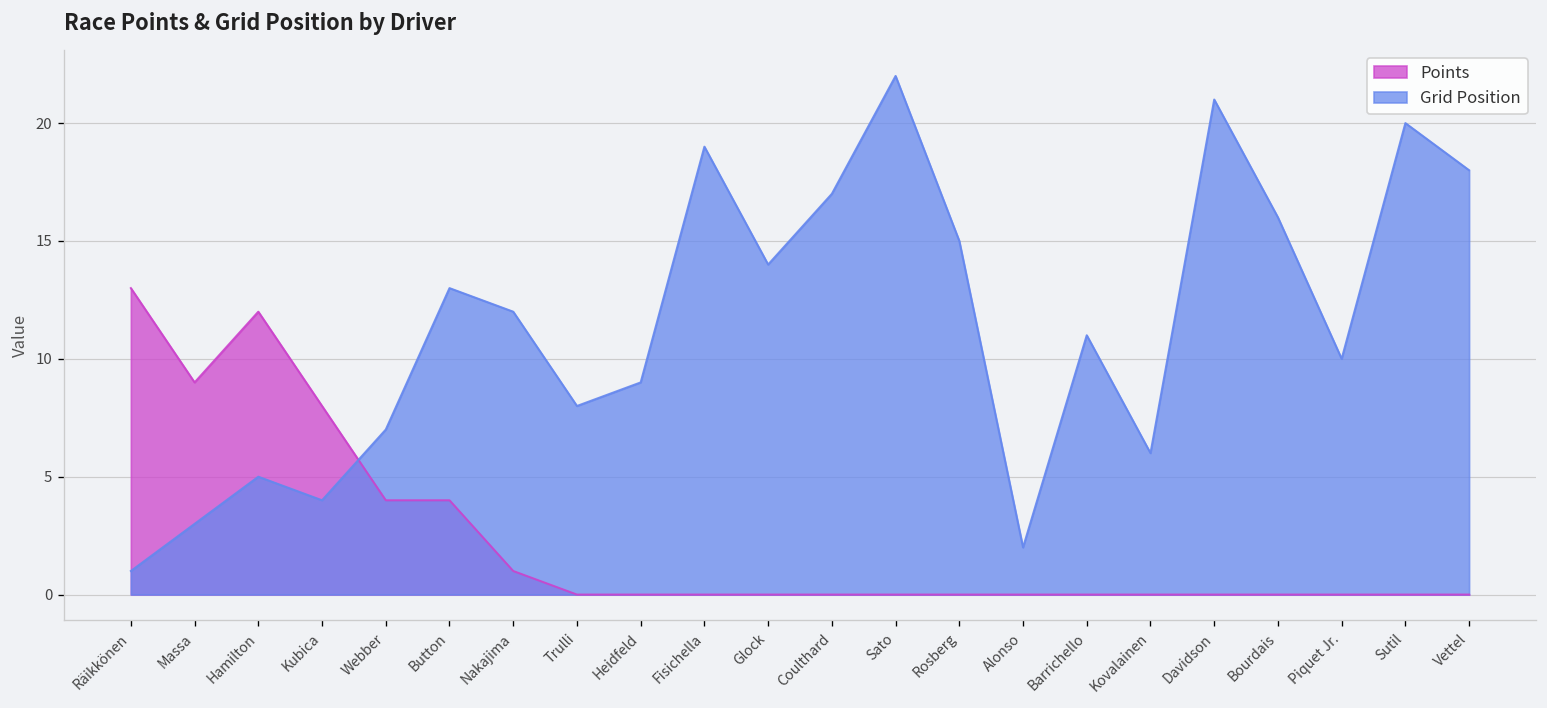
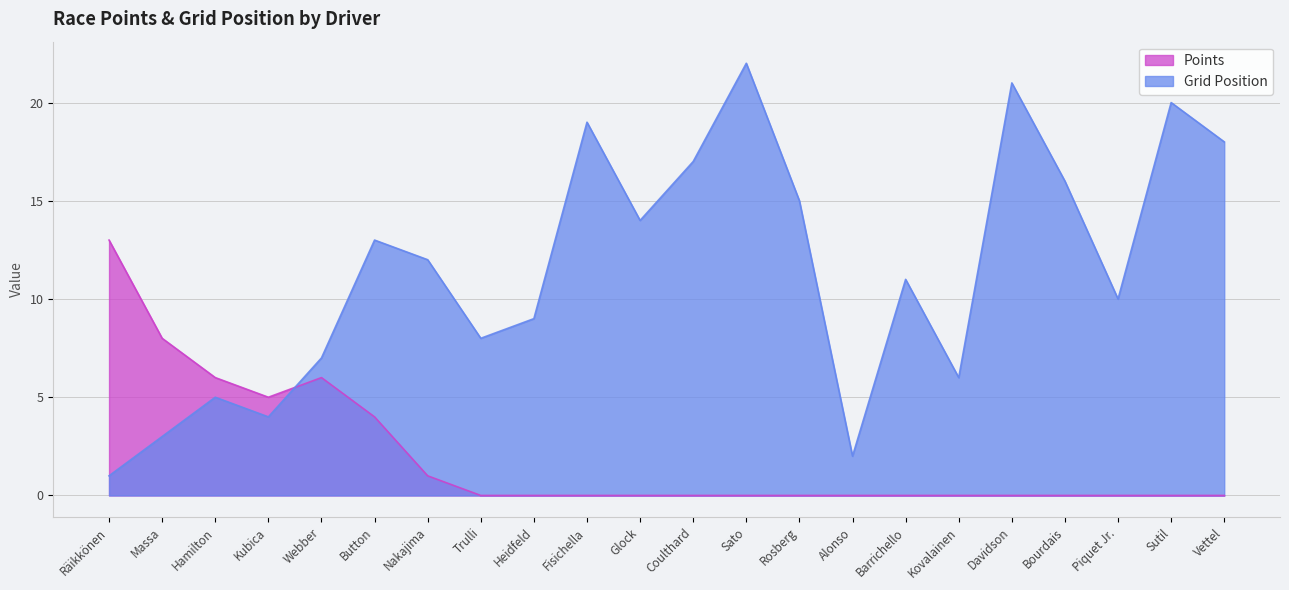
  {
    "Points": {
      "Räikkönen": 13,
-     "Massa": 9,
-     "Hamilton": 12,
-     "Kubica": 8,
-     "Webber": 4,
+     "Massa": 8,
+     "Hamilton": 6,
+     "Kubica": 5,
+     "Webber": 6,
      "Button": 4,
      "Nakajima": 1,
      "Trulli": 0,
      "Heidfeld": 0,
      "Fisichella": 0,
      "Glock": 0,
      "Coulthard": 0,
      "Sato": 0,
      "Rosberg": 0,
      "Alonso": 0,
      "Barrichello": 0,
      "Kovalainen": 0,
      "Davidson": 0,
      "Bourdais": 0,
      "Piquet Jr.": 0,
      "Sutil": 0,
      "Vettel": 0
    },
    "Grid Position": {
      "Räikkönen": 1,
      "Massa": 3,
      "Hamilton": 5,
      "Kubica": 4,
      "Webber": 7,
      "Button": 13,
      "Nakajima": 12,
      "Trulli": 8,
      "Heidfeld": 9,
      "Fisichella": 19,
      "Glock": 14,
      "Coulthard": 17,
      "Sato": 22,
      "Rosberg": 15,
      "Alonso": 2,
      "Barrichello": 11,
      "Kovalainen": 6,
      "Davidson": 21,
      "Bourdais": 16,
      "Piquet Jr.": 10,
      "Sutil": 20,
      "Vettel": 18
    }
  }
